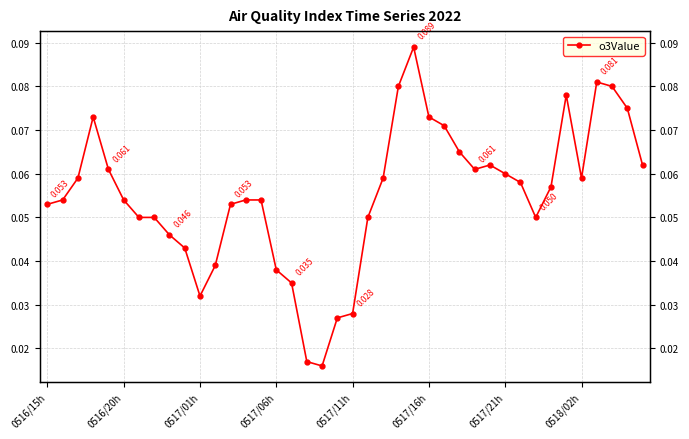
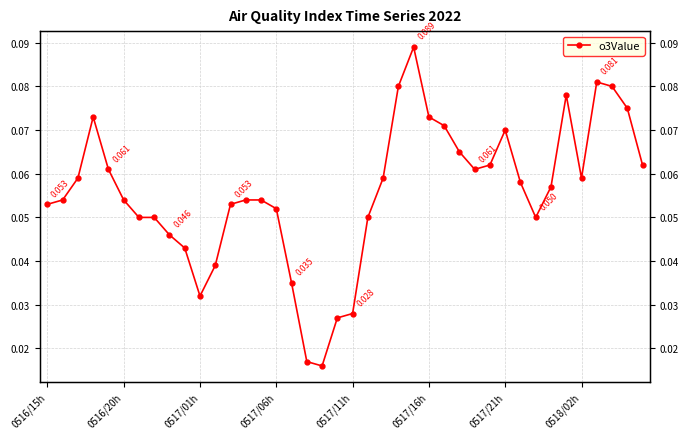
  {
    "0516/20h": 0.054,
    "0517/01h": 0.032,
-   "0517/06h": 0.038,
+   "0517/06h": 0.052,
    "0517/16h": 0.073,
-   "0517/21h": 0.06,
+   "0517/21h": 0.07,
    "0518/02h": 0.059
  }
